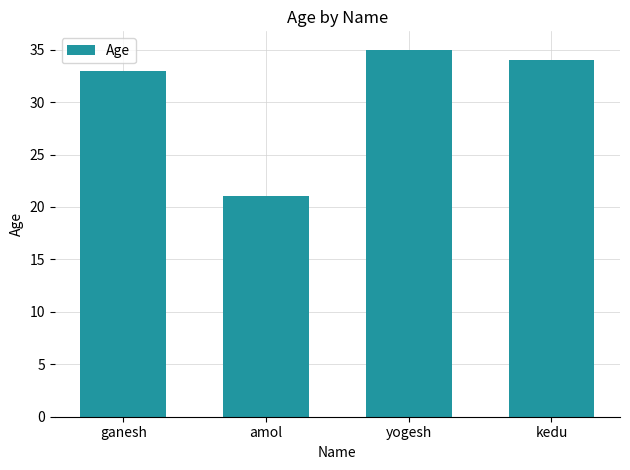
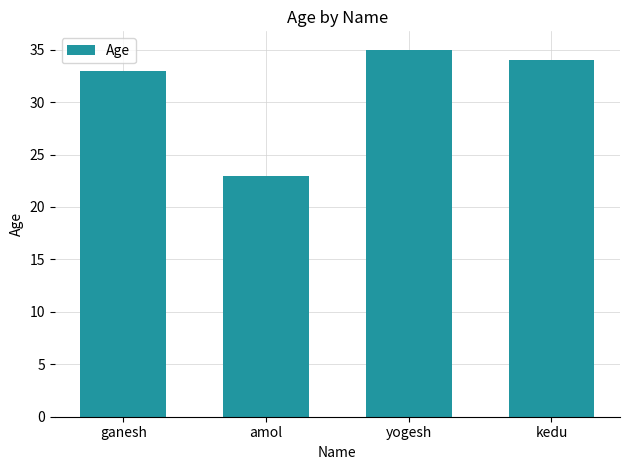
  {
    "ganesh": 33,
-   "amol": 21,
+   "amol": 23,
    "yogesh": 35,
    "kedu": 34
  }
